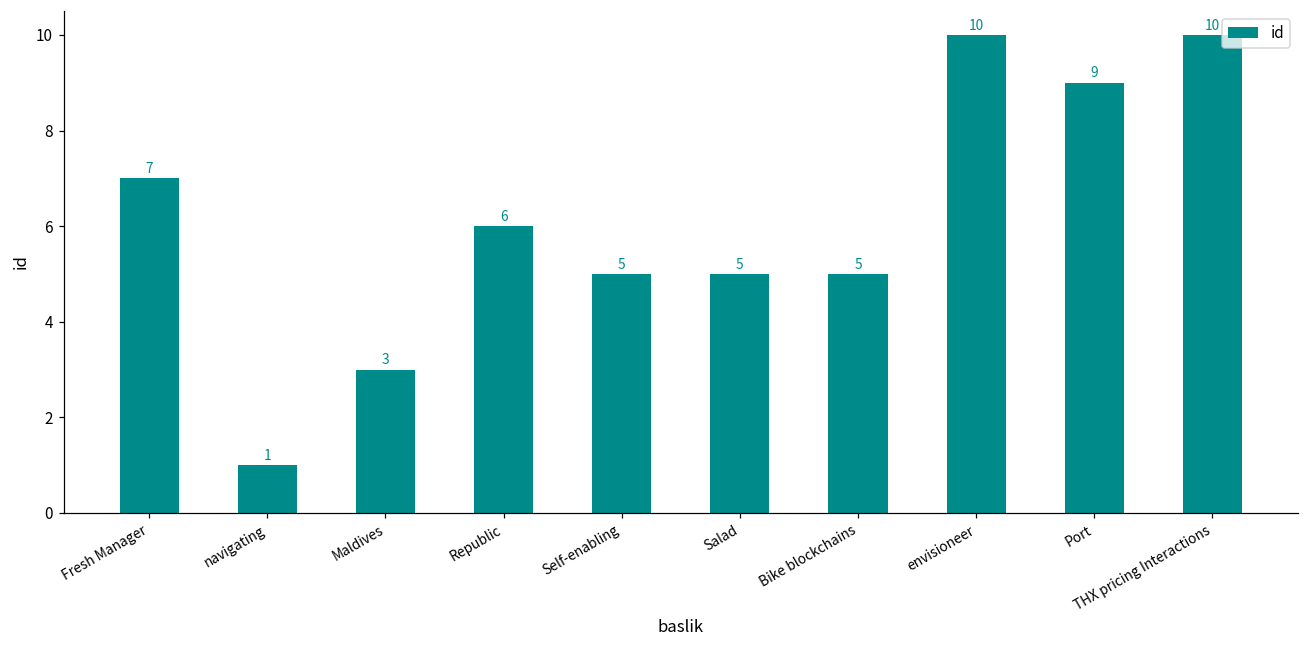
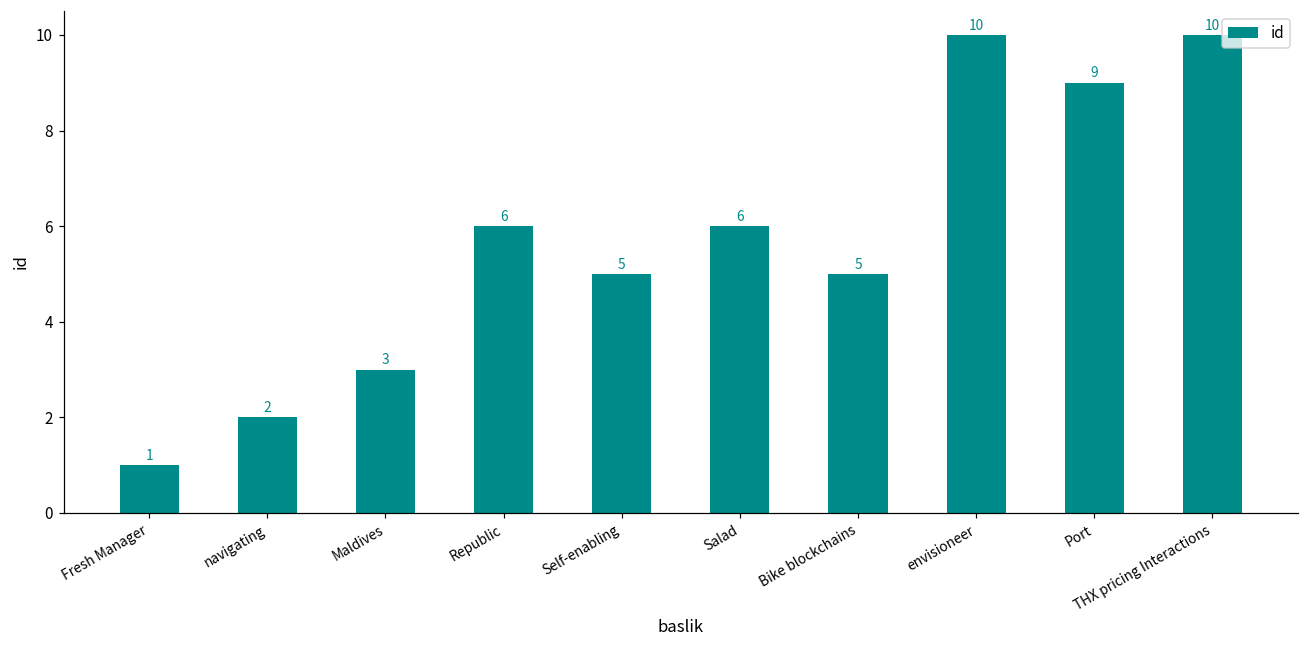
  {
-   "Fresh Manager": 7,
-   "navigating": 1,
+   "Fresh Manager": 1,
+   "navigating": 2,
    "Maldives": 3,
    "Republic": 6,
    "Self-enabling": 5,
-   "Salad": 5,
+   "Salad": 6,
    "Bike blockchains": 5,
    "envisioneer": 10,
    "Port": 9,
    "THX pricing Interactions": 10
  }
